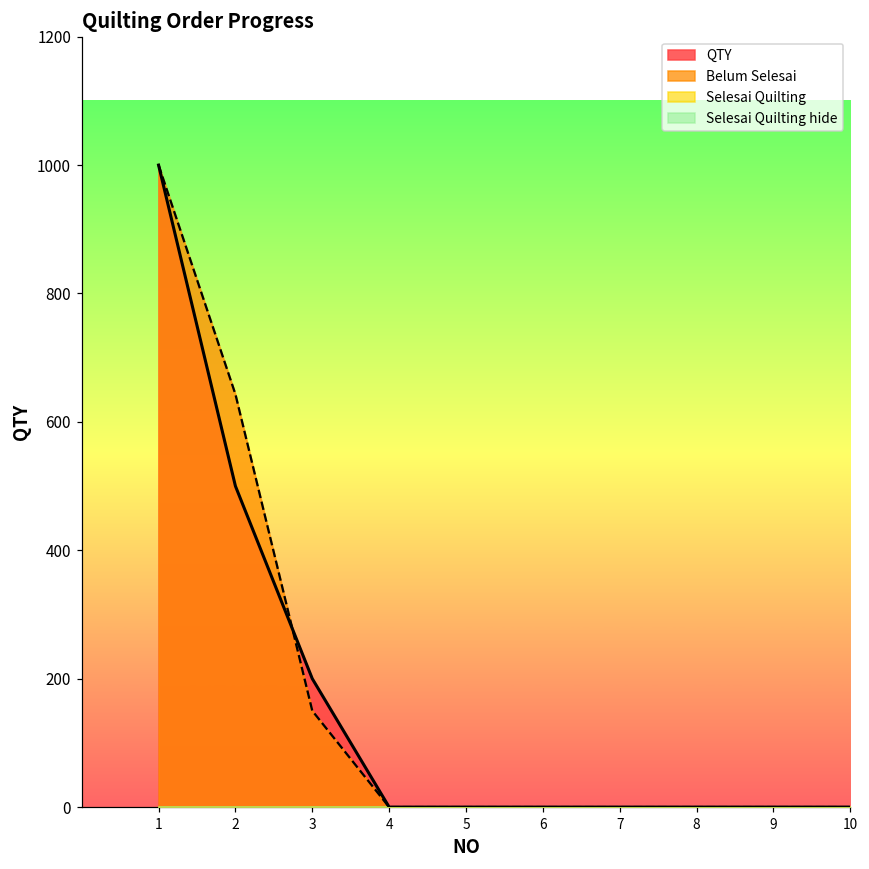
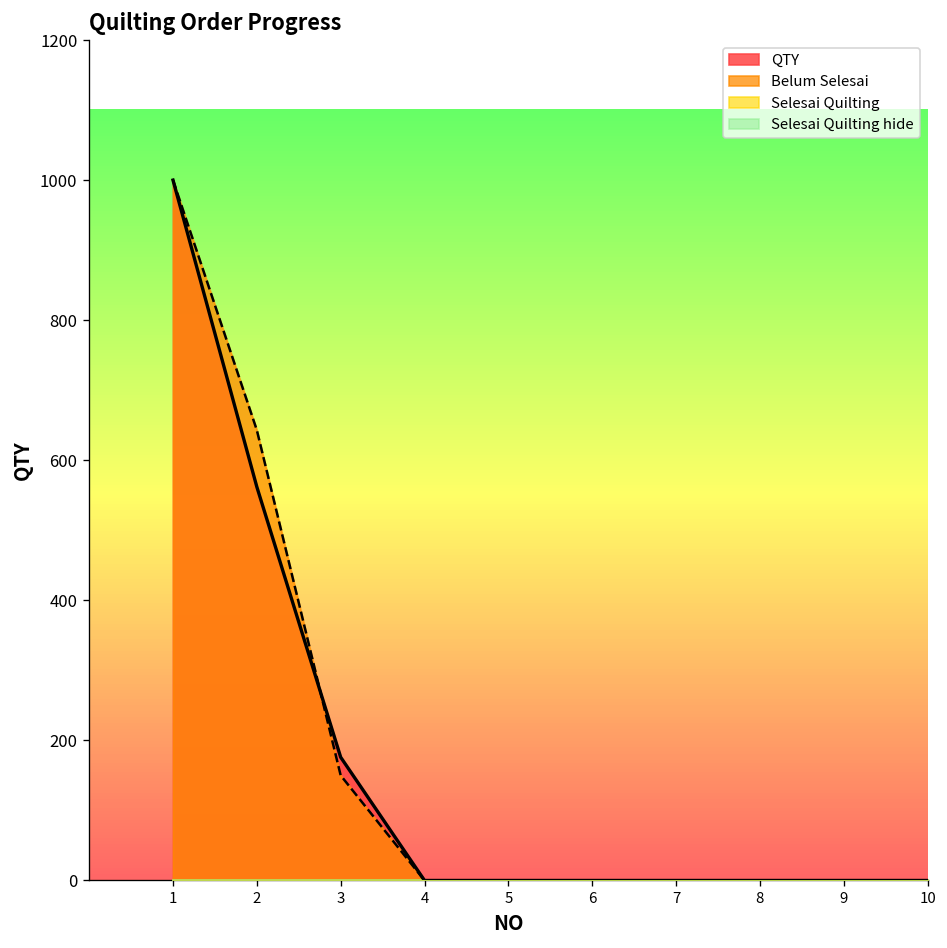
  {
    "QTY": {
-     "2": 500,
-     "3": 200
+     "2": 560,
+     "3": 180
    },
    "Belum Selesai": {
      "2": 640,
      "3": 150
    },
    "Selesai Quilting hide": {
      "1": 0,
      "2": 0,
      "3": 0
    }
  }
